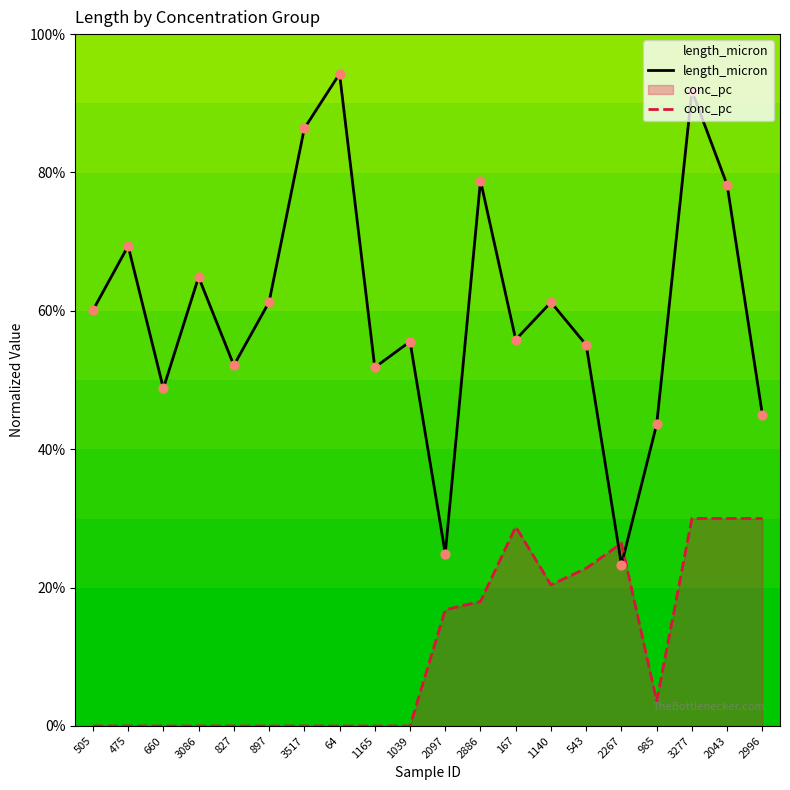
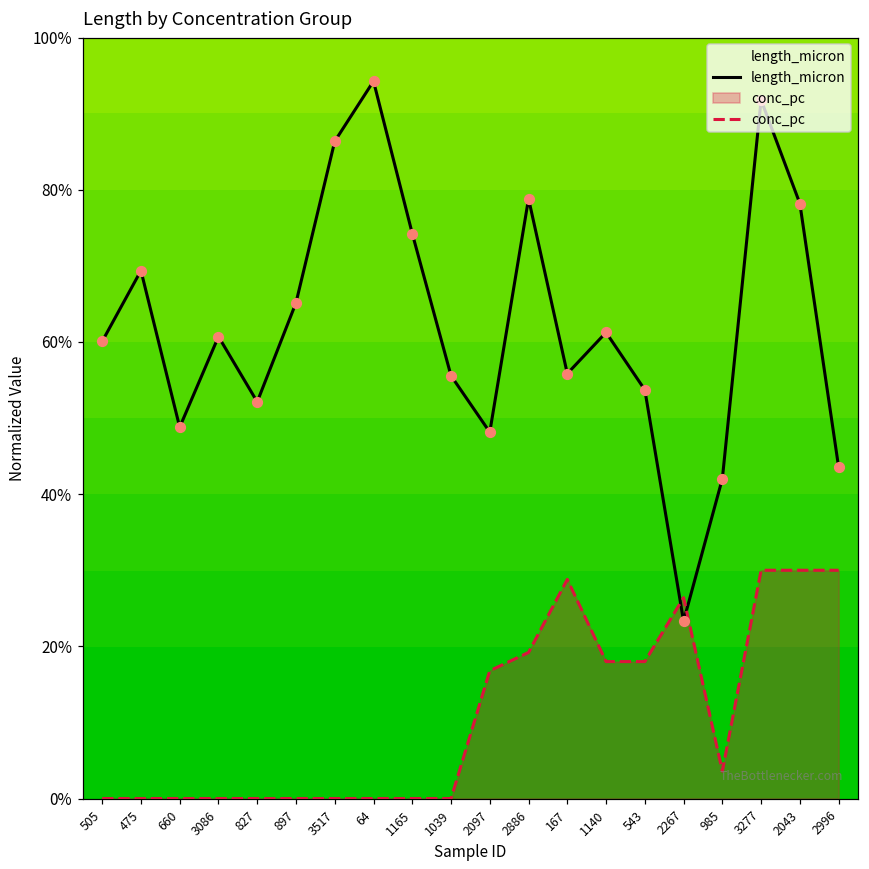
  {
    "length_micron": {
      "505": "60%",
      "475": "69%",
      "660": "49%",
-     "3086": "65%",
+     "3086": "61%",
      "827": "52%",
-     "897": "61%",
+     "897": "65%",
      "3517": "86%",
      "64": "94%",
-     "1165": "52%",
+     "1165": "74%",
      "1039": "56%",
-     "2097": "25%",
+     "2097": "48%",
      "2886": "79%",
      "167": "56%",
      "1140": "61%",
-     "543": "55%",
+     "543": "54%",
      "2267": "23%",
-     "985": "44%",
+     "985": "42%",
      "2043": "78%",
-     "2996": "45%"
+     "2996": "44%"
    },
    "conc_pc": {
      "505": "0%",
      "475": "0%",
      "660": "0%",
      "3086": "0%",
      "827": "0%",
      "897": "0%",
      "3517": "0%",
      "64": "0%",
      "1165": "0%",
      "1039": "0%",
      "2097": "17%",
-     "2886": "18%",
+     "2886": "19%",
      "167": "29%",
-     "1140": "20%",
-     "543": "23%",
+     "1140": "18%",
+     "543": "18%",
      "2267": "26%",
      "985": "4%",
      "3277": "30%",
      "2043": "30%",
      "2996": "30%"
    }
  }
